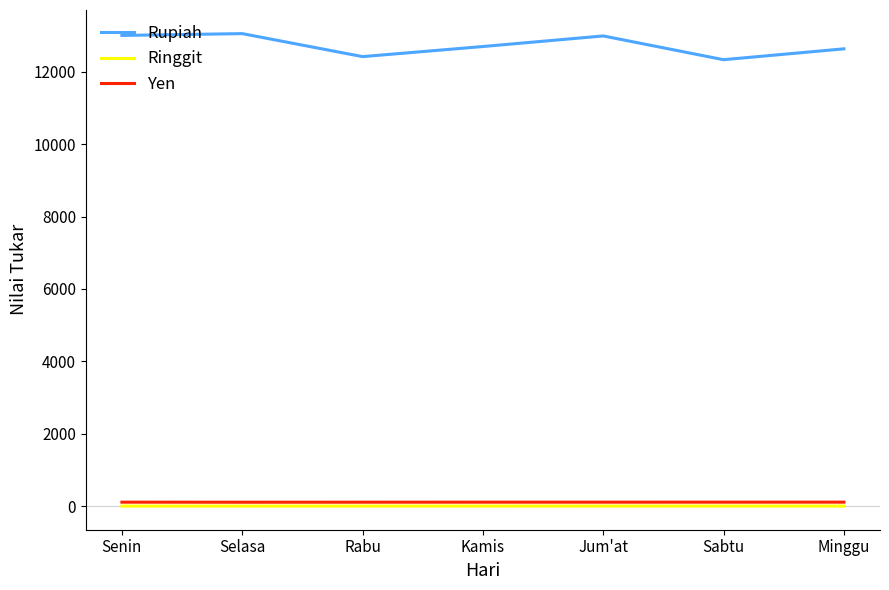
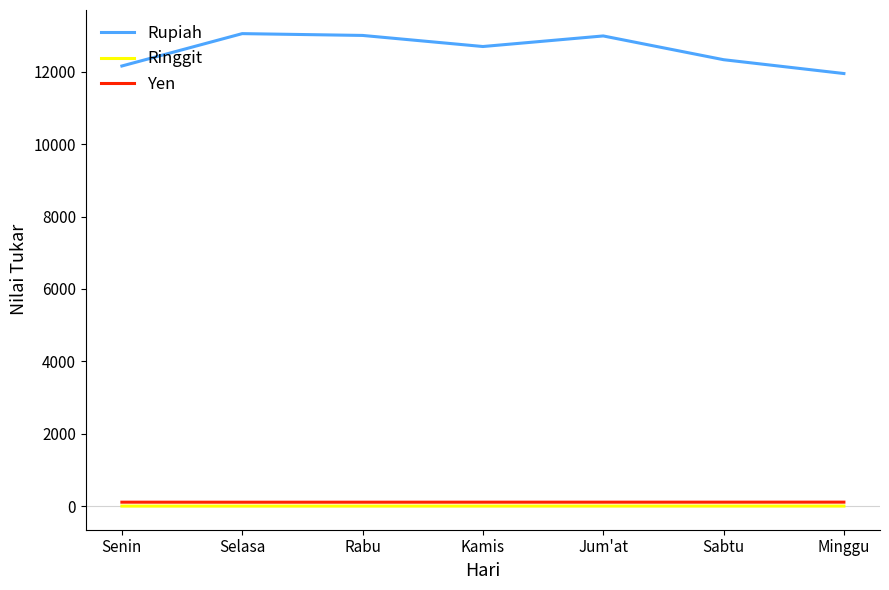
  {
    "Rupiah": {
-     "Senin": 13000,
+     "Senin": 12200,
      "Selasa": 13100,
-     "Rabu": 12400,
+     "Rabu": 13000,
      "Kamis": 12700,
      "Jum'at": 13000,
      "Sabtu": 12300,
-     "Minggu": 12600
+     "Minggu": 11900
    },
    "Ringgit": {
      "Senin": 0,
      "Selasa": 0,
      "Rabu": 0,
      "Kamis": 0,
      "Jum'at": 0,
      "Sabtu": 0,
      "Minggu": 0
    },
    "Yen": {
      "Senin": 100,
      "Selasa": 100,
      "Rabu": 100,
      "Kamis": 100,
      "Jum'at": 100,
      "Sabtu": 100,
      "Minggu": 100
    }
  }
